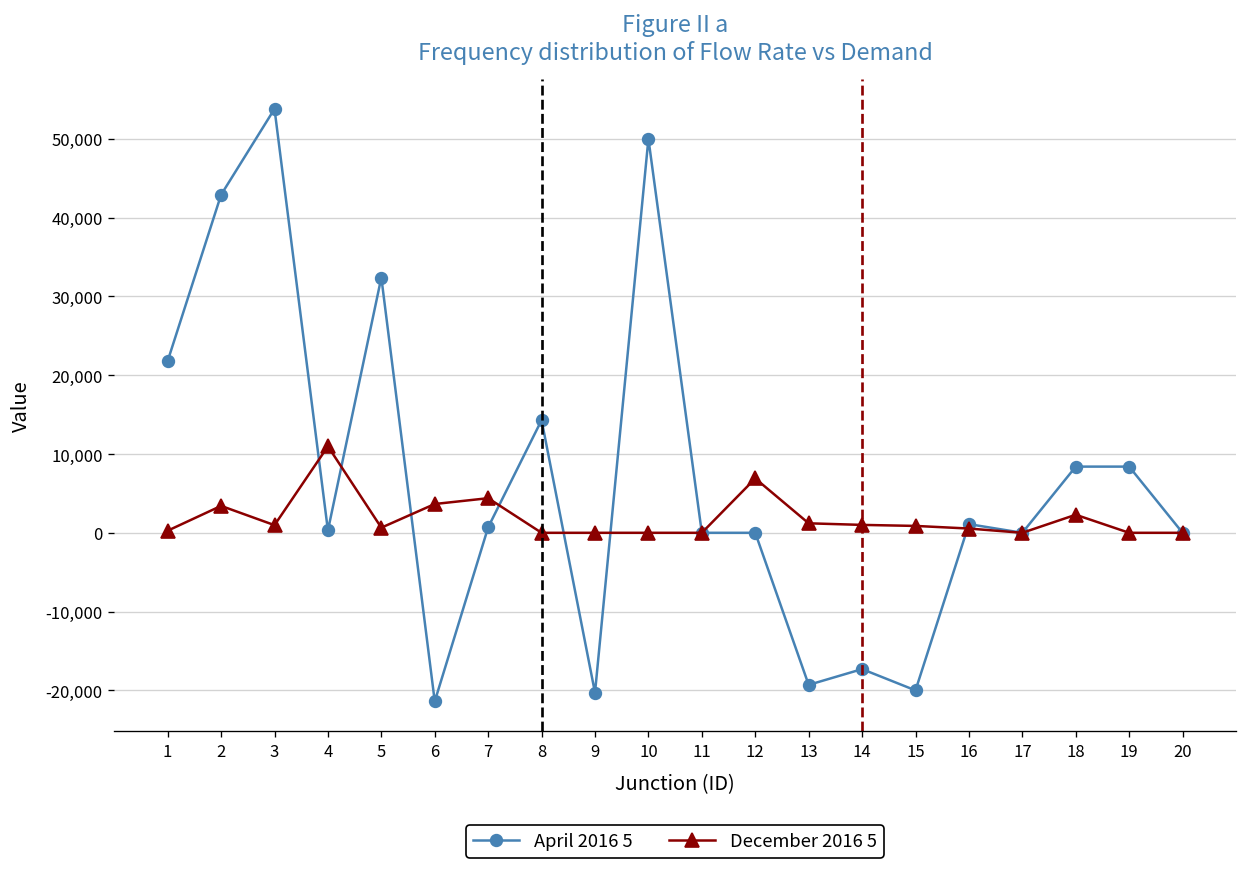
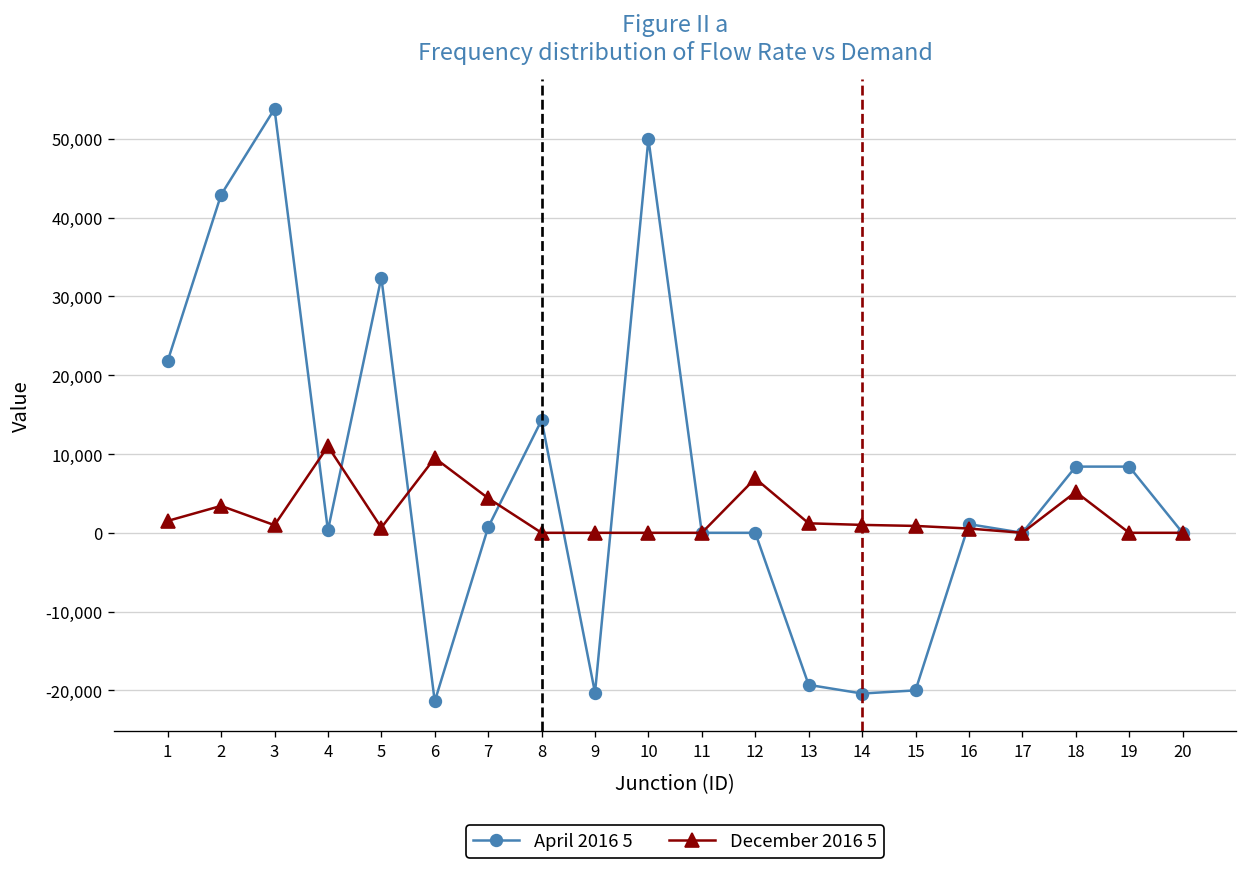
  {
    "April 2016 5": {
      "1": "22,000",
      "2": "43,000",
      "3": "54,000",
      "4": "0",
      "5": "32,000",
      "6": "-21,000",
      "7": "1,000",
      "8": "14,000",
      "9": "-20,000",
      "10": "50,000",
      "12": "0",
      "13": "-19,000",
-     "14": "-17,000",
+     "14": "-20,000",
      "15": "-20,000",
      "16": "1,000",
      "18": "8,000",
      "19": "8,000"
    },
    "December 2016 5": {
-     "1": "0",
+     "1": "2,000",
      "2": "3,000",
      "3": "1,000",
      "4": "11,000",
      "5": "1,000",
-     "6": "4,000",
+     "6": "9,000",
      "7": "4,000",
      "8": "0",
      "9": "0",
      "10": "0",
      "12": "7,000",
      "13": "1,000",
      "14": "1,000",
      "15": "1,000",
      "16": "1,000",
-     "18": "2,000",
+     "18": "5,000",
      "19": "0"
    }
  }
